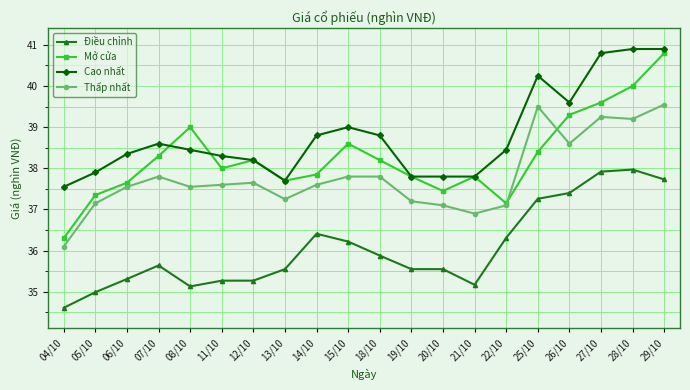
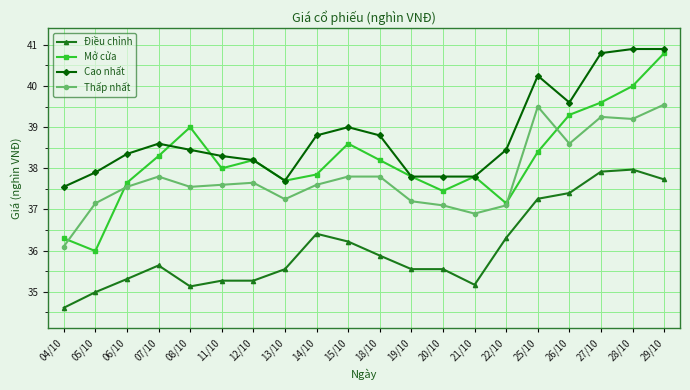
  {
    "Mở cửa": {
      "04/10": 36.3,
-     "05/10": 37.4,
+     "05/10": 36.0,
      "06/10": 37.7,
      "07/10": 38.3,
      "08/10": 39.0,
      "11/10": 38.0,
      "14/10": 37.9,
      "15/10": 38.6,
      "18/10": 38.2,
      "20/10": 37.5,
      "25/10": 38.4,
      "26/10": 39.3,
      "27/10": 39.6,
      "28/10": 40.0,
      "29/10": 40.8
    },
    "Thấp nhất": {
      "04/10": 36.1,
      "05/10": 37.2,
      "06/10": 37.6,
      "07/10": 37.8,
      "08/10": 37.6,
      "11/10": 37.6,
      "12/10": 37.7,
      "13/10": 37.3,
      "14/10": 37.6,
      "15/10": 37.8,
      "18/10": 37.8,
      "19/10": 37.2,
      "20/10": 37.1,
      "21/10": 36.9,
      "25/10": 39.5,
      "26/10": 38.6,
      "27/10": 39.3,
      "28/10": 39.2,
      "29/10": 39.6
    }
  }
